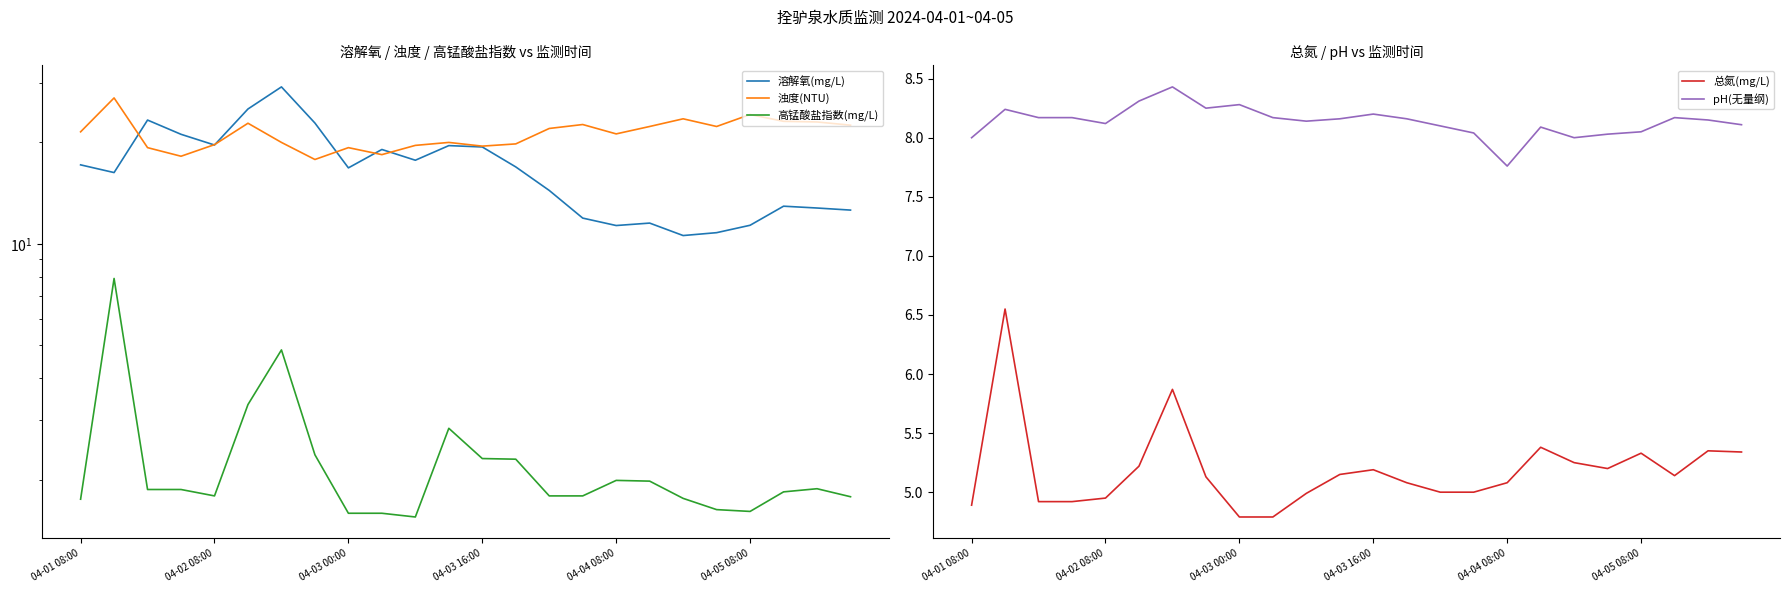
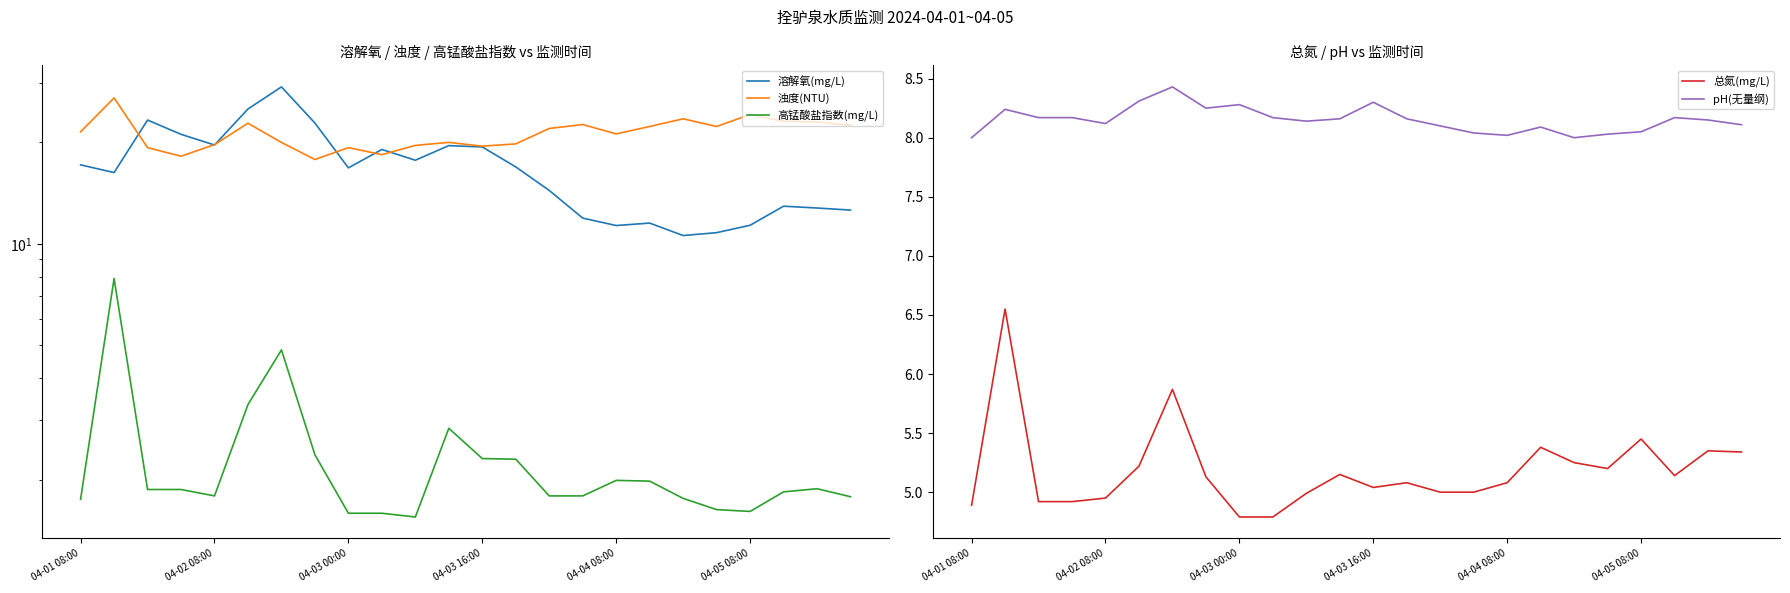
  {
    "总氮 / pH vs 监测时间": {
      "总氮(mg/L)": {
        "04-01 08:00": 4.89,
        "04-02 08:00": 4.95,
        "04-03 00:00": 4.79,
-       "04-03 16:00": 5.19,
+       "04-03 16:00": 5.04,
        "04-04 08:00": 5.08,
-       "04-05 08:00": 5.33
+       "04-05 08:00": 5.45
      },
      "pH(无量纲)": {
        "04-01 08:00": 8.00,
        "04-02 08:00": 8.12,
        "04-03 00:00": 8.28,
-       "04-03 16:00": 8.2,
-       "04-04 08:00": 7.76,
+       "04-03 16:00": 8.3,
+       "04-04 08:00": 8.02,
        "04-05 08:00": 8.05
      }
    }
  }
